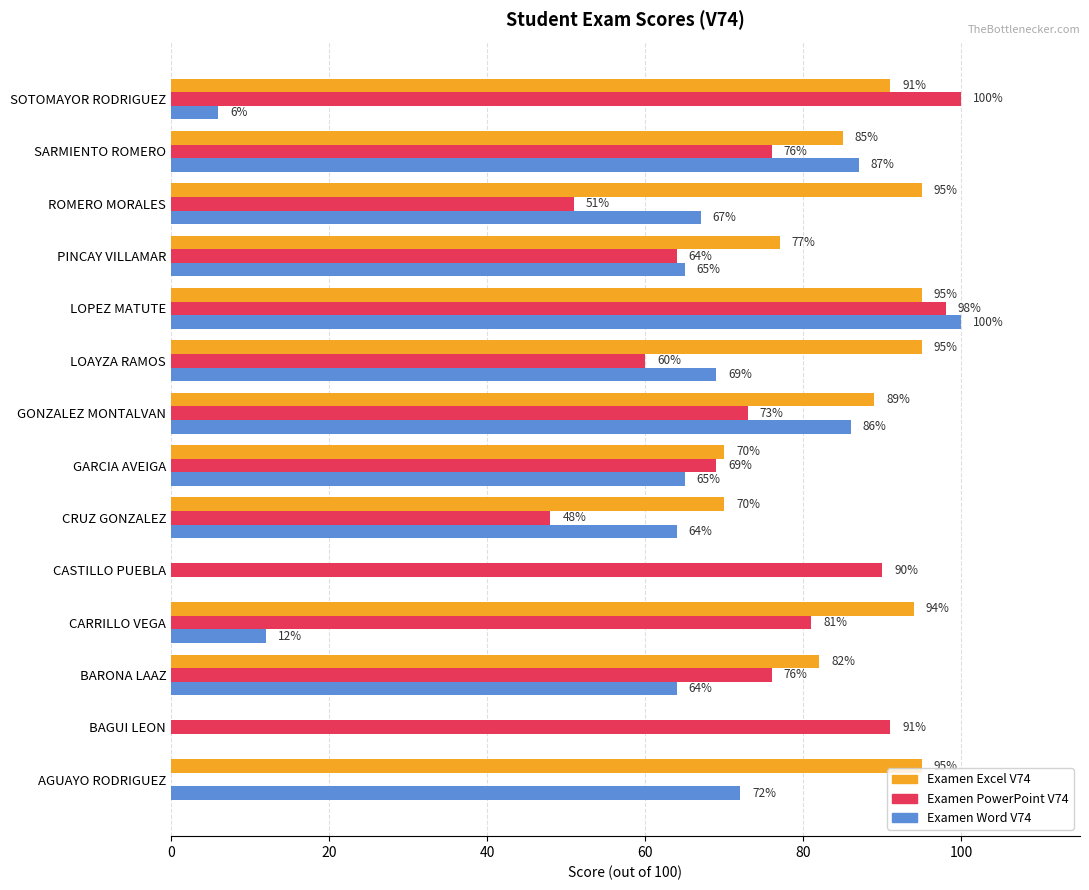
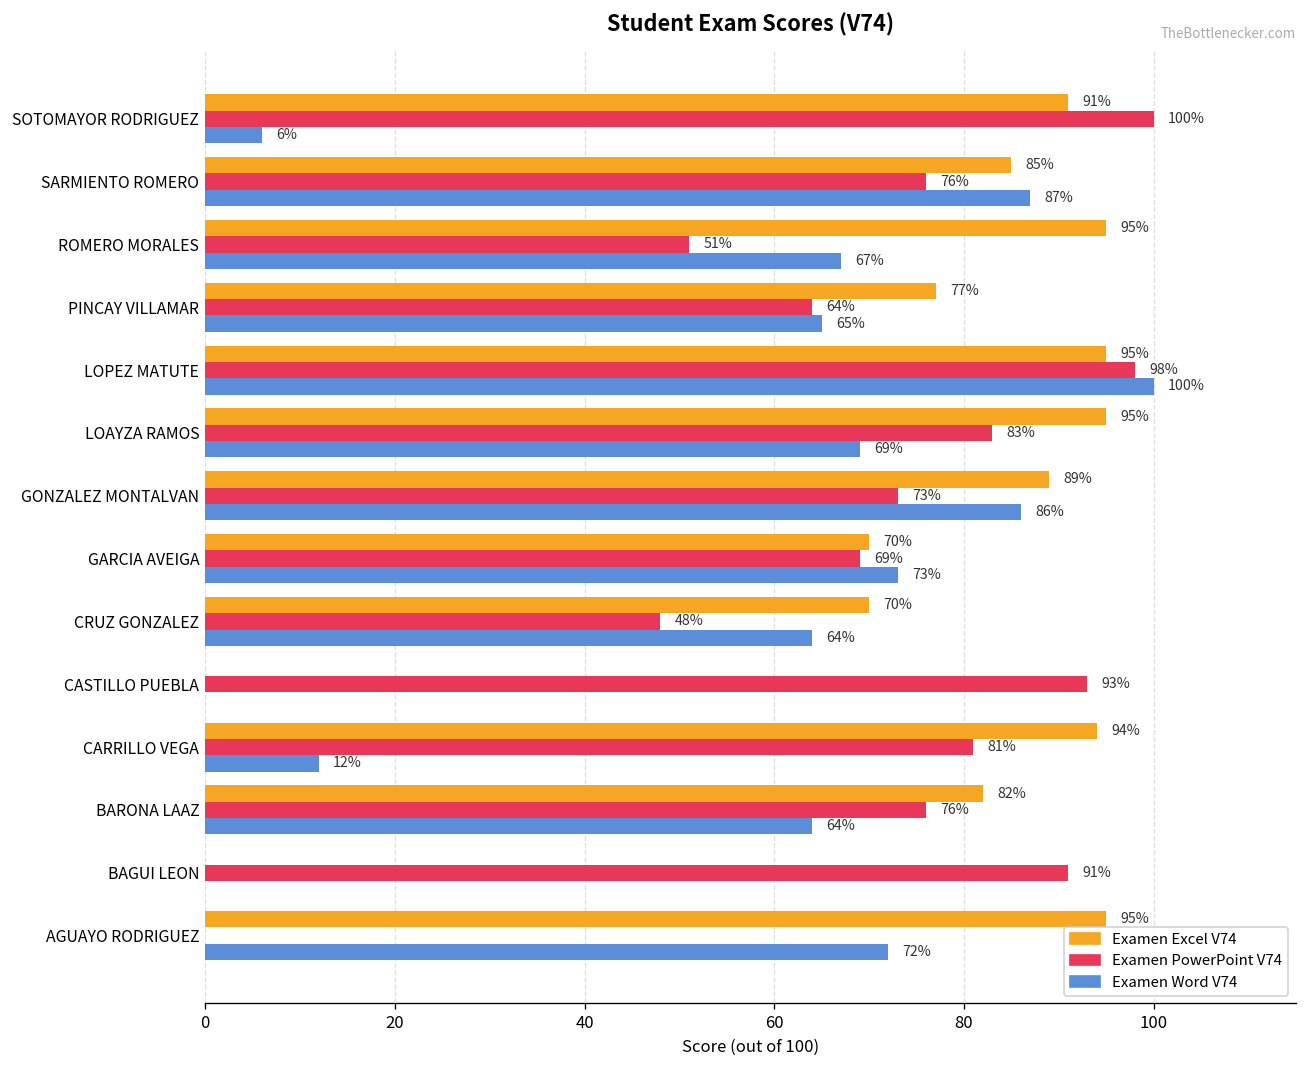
  {
    "Examen Excel V74": {
      "SOTOMAYOR RODRIGUEZ": "91%",
      "SARMIENTO ROMERO": "85%",
      "ROMERO MORALES": "95%",
      "PINCAY VILLAMAR": "77%",
      "LOPEZ MATUTE": "95%",
      "LOAYZA RAMOS": "95%",
      "GONZALEZ MONTALVAN": "89%",
      "GARCIA AVEIGA": "70%",
      "CRUZ GONZALEZ": "70%",
      "CARRILLO VEGA": "94%",
      "BARONA LAAZ": "82%"
    },
    "Examen PowerPoint V74": {
      "SOTOMAYOR RODRIGUEZ": "100%",
      "SARMIENTO ROMERO": "76%",
      "ROMERO MORALES": "51%",
      "PINCAY VILLAMAR": "64%",
      "LOPEZ MATUTE": "98%",
-     "LOAYZA RAMOS": "60%",
+     "LOAYZA RAMOS": "83%",
      "GONZALEZ MONTALVAN": "73%",
      "GARCIA AVEIGA": "69%",
      "CRUZ GONZALEZ": "48%",
-     "CASTILLO PUEBLA": "90%",
+     "CASTILLO PUEBLA": "93%",
      "CARRILLO VEGA": "81%",
      "BARONA LAAZ": "76%",
      "BAGUI LEON": "91%"
    },
    "Examen Word V74": {
      "SOTOMAYOR RODRIGUEZ": "6%",
      "SARMIENTO ROMERO": "87%",
      "ROMERO MORALES": "67%",
      "PINCAY VILLAMAR": "65%",
      "LOPEZ MATUTE": "100%",
      "LOAYZA RAMOS": "69%",
      "GONZALEZ MONTALVAN": "86%",
-     "GARCIA AVEIGA": "65%",
+     "GARCIA AVEIGA": "73%",
      "CRUZ GONZALEZ": "64%",
      "CARRILLO VEGA": "12%",
      "BARONA LAAZ": "64%",
      "AGUAYO RODRIGUEZ": "72%"
    }
  }
